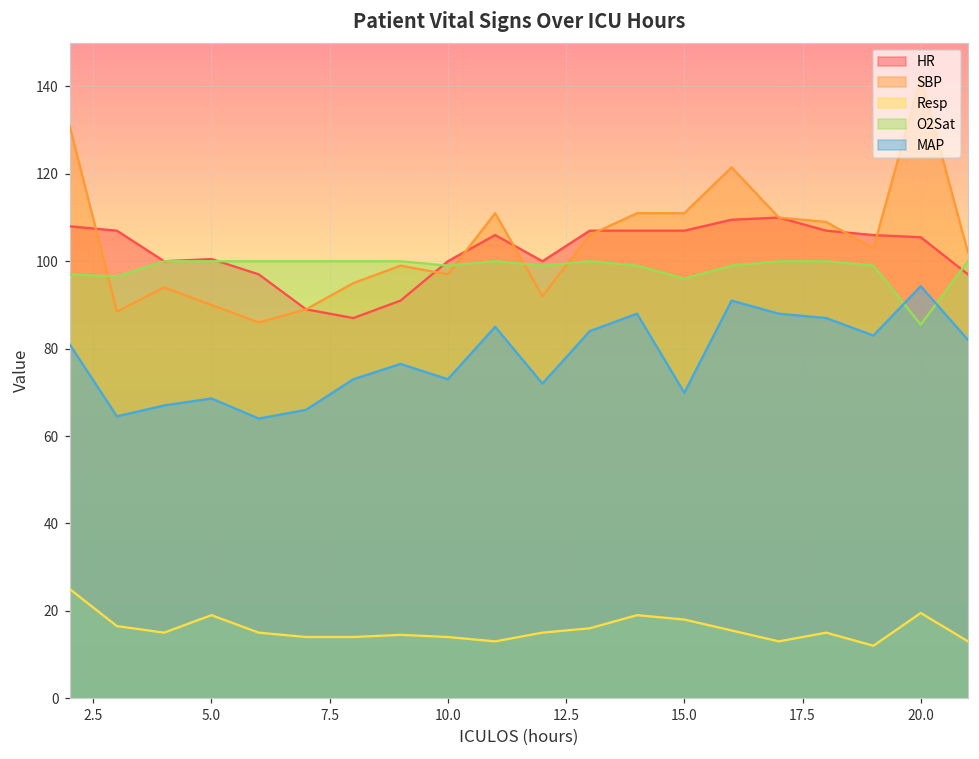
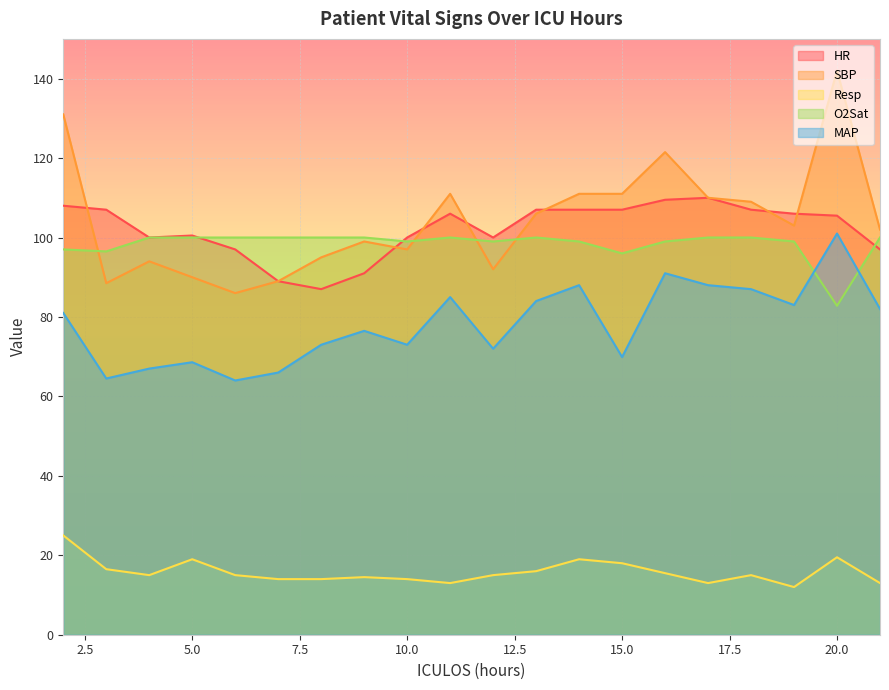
  {
    "O2Sat": {
      "10.0": 99,
      "15.0": 96,
-     "20.0": 86
+     "20.0": 83
    },
    "MAP": {
      "5.0": 69,
      "10.0": 73,
      "15.0": 70,
-     "20.0": 94
+     "20.0": 101
    }
  }
